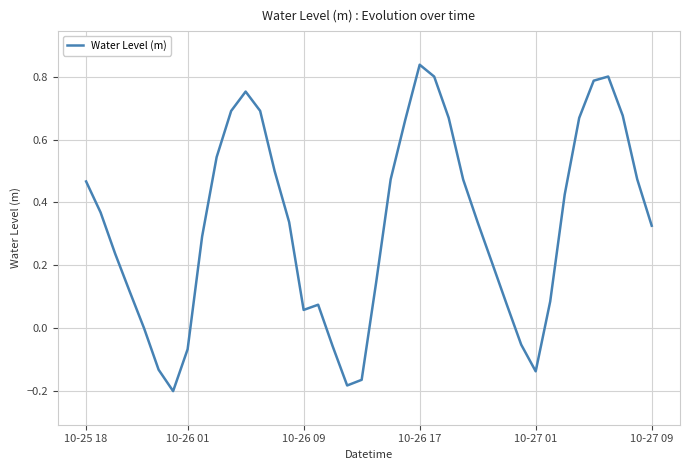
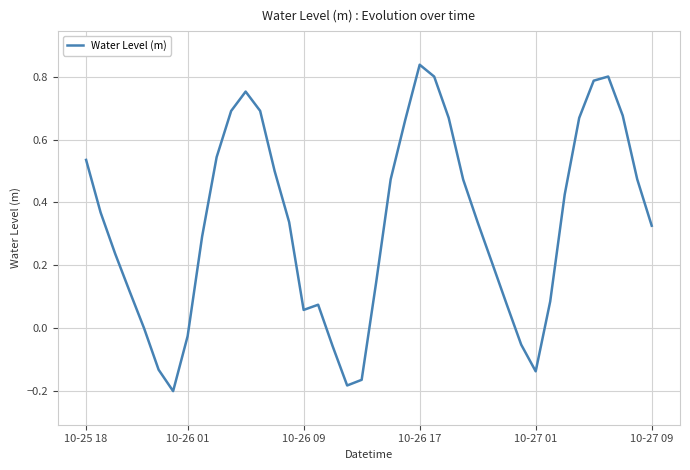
  {
    "Water Level (m)": {
-     "10-25 18": 0.47,
-     "10-26 01": -0.07,
+     "10-25 18": 0.54,
+     "10-26 01": -0.03,
      "10-26 09": 0.06,
      "10-26 17": 0.84,
      "10-27 01": -0.14,
      "10-27 09": 0.33
    }
  }
